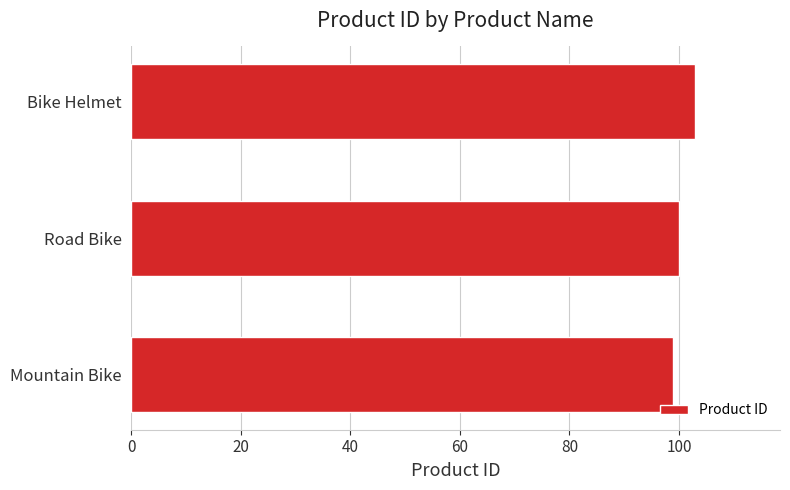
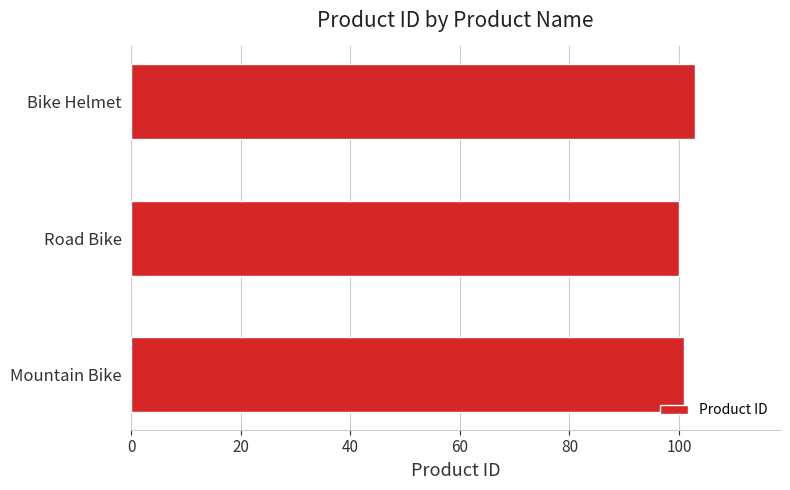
  {
    "Bike Helmet": 103,
    "Road Bike": 100,
-   "Mountain Bike": 99
+   "Mountain Bike": 101
  }
